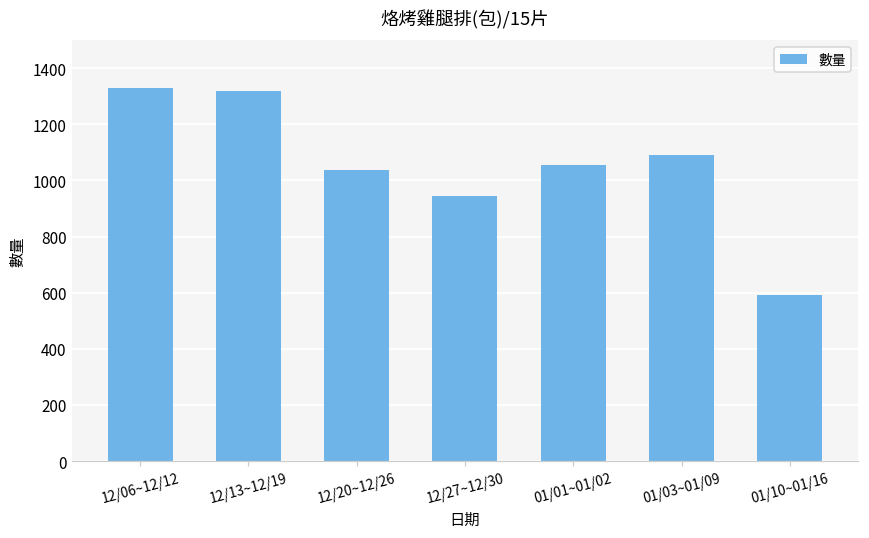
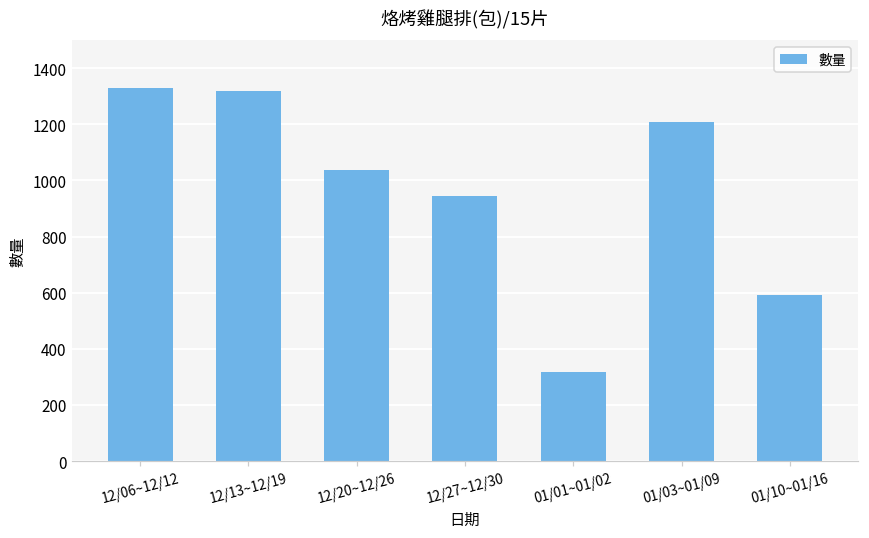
  {
    "12/06~12/12": 1330,
    "12/13~12/19": 1320,
    "12/20~12/26": 1040,
    "12/27~12/30": 940,
-   "01/01~01/02": 1060,
-   "01/03~01/09": 1090,
+   "01/01~01/02": 320,
+   "01/03~01/09": 1210,
    "01/10~01/16": 590
  }
